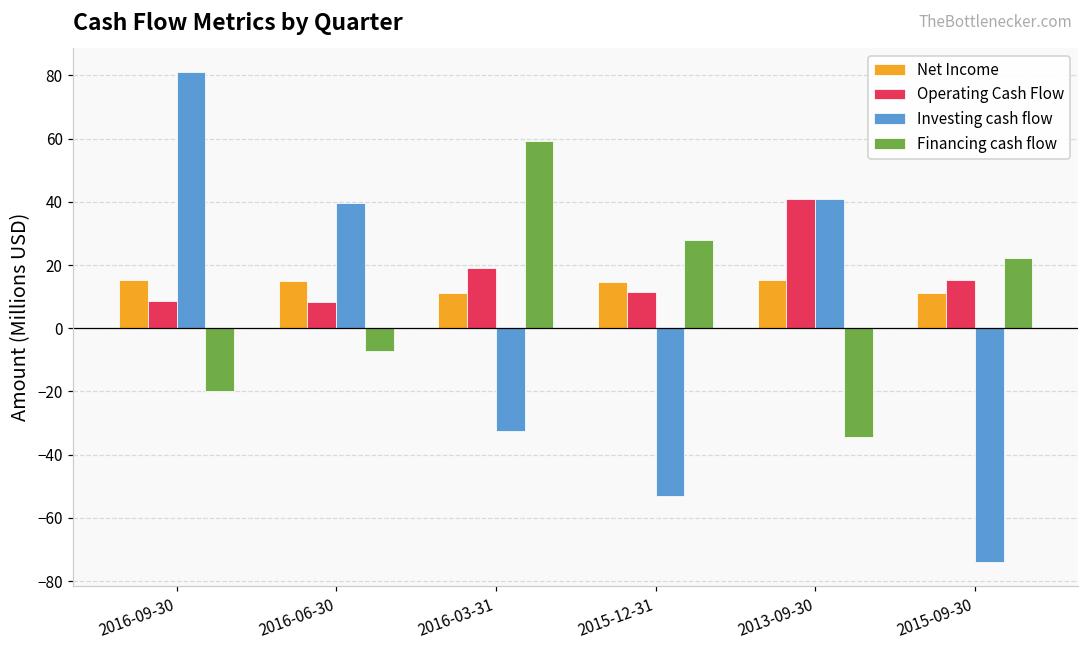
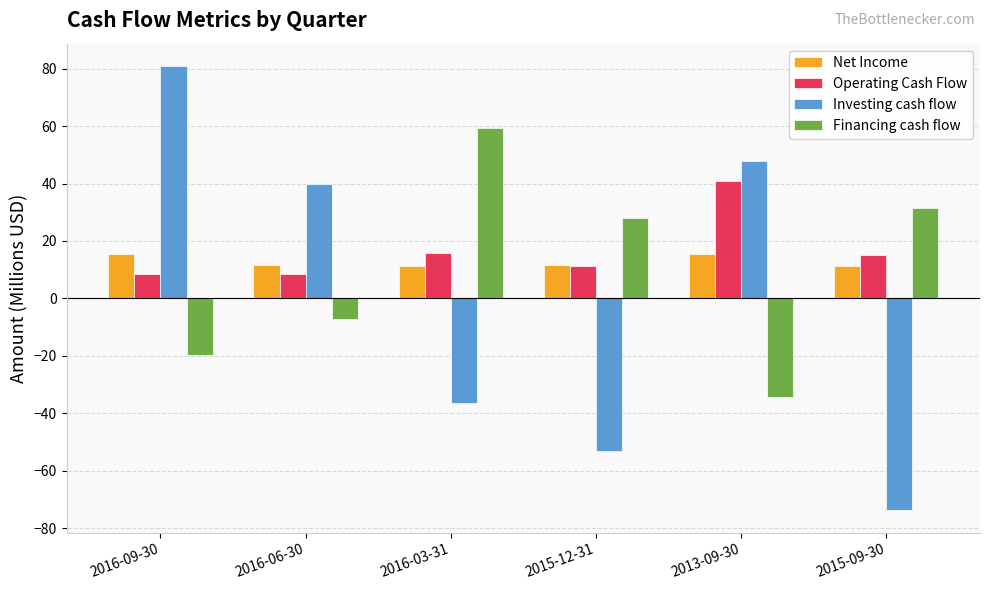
  {
    "Net Income": {
      "2016-09-30": 15,
-     "2016-06-30": 15,
+     "2016-06-30": 11,
      "2016-03-31": 11,
-     "2015-12-31": 15,
+     "2015-12-31": 12,
      "2013-09-30": 15,
      "2015-09-30": 11
    },
    "Operating Cash Flow": {
      "2016-09-30": 9,
      "2016-06-30": 8,
-     "2016-03-31": 19,
+     "2016-03-31": 16,
      "2015-12-31": 11,
      "2013-09-30": 41,
      "2015-09-30": 15
    },
    "Investing cash flow": {
      "2016-09-30": 81,
      "2016-06-30": 40,
-     "2016-03-31": -32,
+     "2016-03-31": -36,
      "2015-12-31": -53,
-     "2013-09-30": 41,
+     "2013-09-30": 48,
      "2015-09-30": -74
    },
    "Financing cash flow": {
      "2016-09-30": -20,
      "2016-06-30": -7,
      "2016-03-31": 59,
      "2015-12-31": 28,
      "2013-09-30": -34,
-     "2015-09-30": 22
+     "2015-09-30": 32
    }
  }
